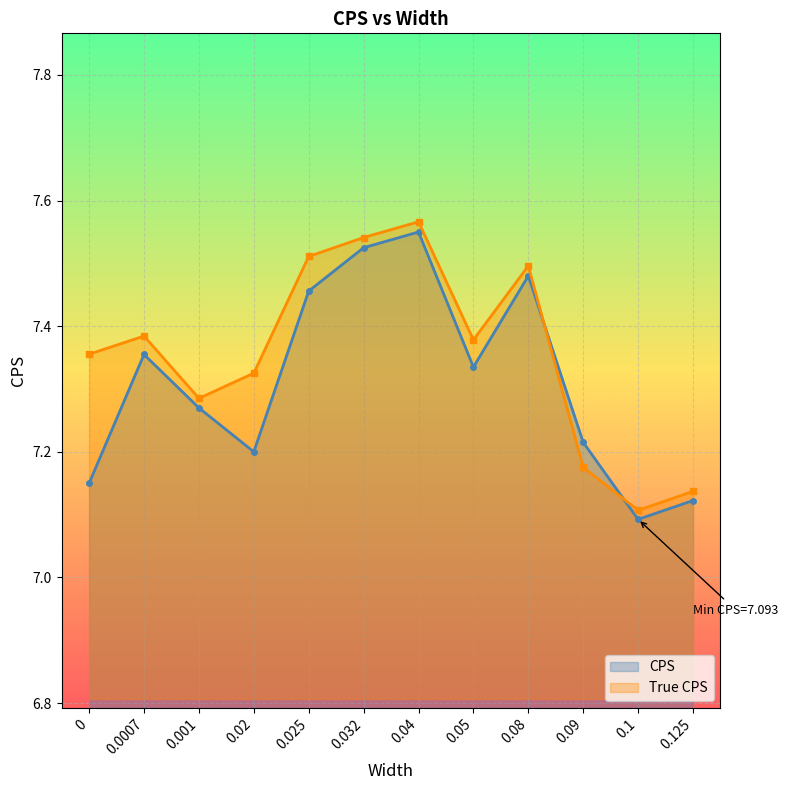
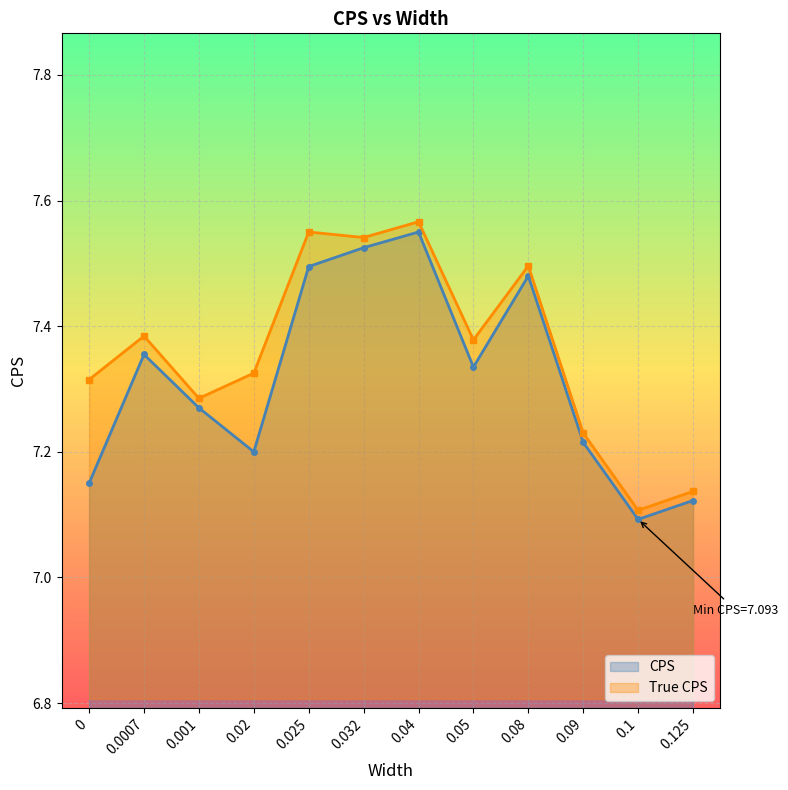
  {
    "CPS": {
      "0": 7.15,
      "0.0007": 7.36,
      "0.001": 7.27,
      "0.02": 7.20,
-     "0.025": 7.46,
+     "0.025": 7.50,
      "0.032": 7.53,
      "0.04": 7.55,
      "0.05": 7.34,
      "0.08": 7.48,
      "0.09": 7.22,
      "0.125": 7.12
    },
    "True CPS": {
-     "0": 7.36,
+     "0": 7.31,
      "0.0007": 7.38,
      "0.001": 7.29,
      "0.02": 7.33,
-     "0.025": 7.51,
+     "0.025": 7.55,
      "0.032": 7.54,
      "0.04": 7.57,
      "0.05": 7.38,
      "0.08": 7.50,
-     "0.09": 7.18,
+     "0.09": 7.23,
      "0.1": 7.11,
      "0.125": 7.14
    }
  }
